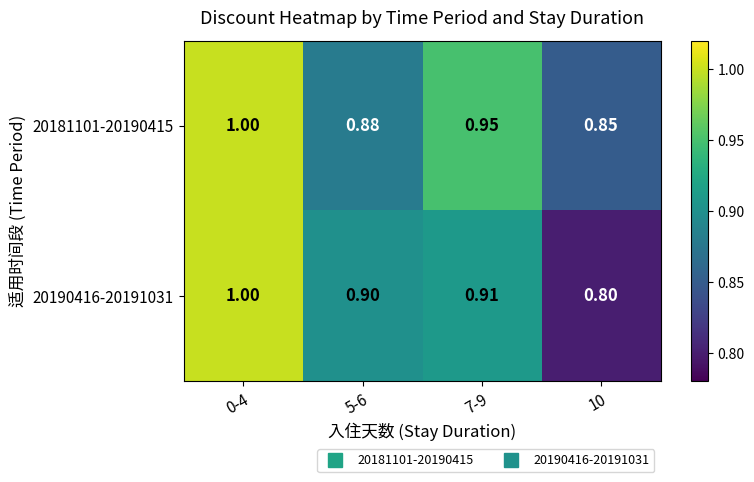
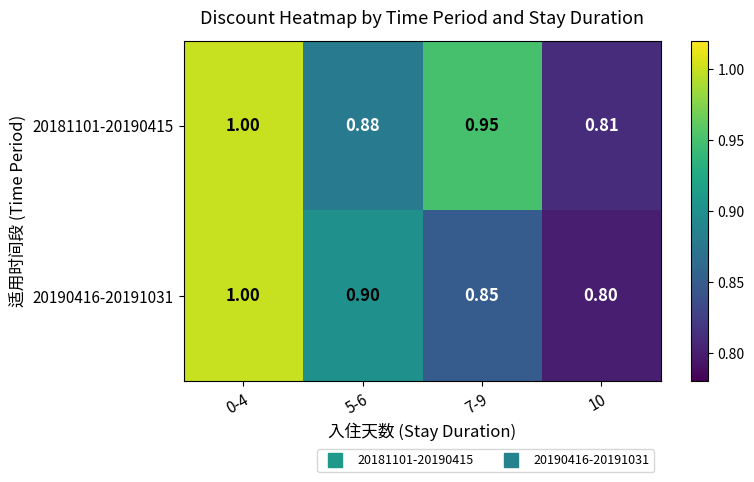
  {
    "20181101-20190415": {
      "0-4": 1.00,
      "5-6": 0.88,
      "7-9": 0.95,
-     "10": 0.85
+     "10": 0.81
    },
    "20190416-20191031": {
      "0-4": 1.00,
      "5-6": 0.90,
-     "7-9": 0.91,
+     "7-9": 0.85,
      "10": 0.80
    }
  }
